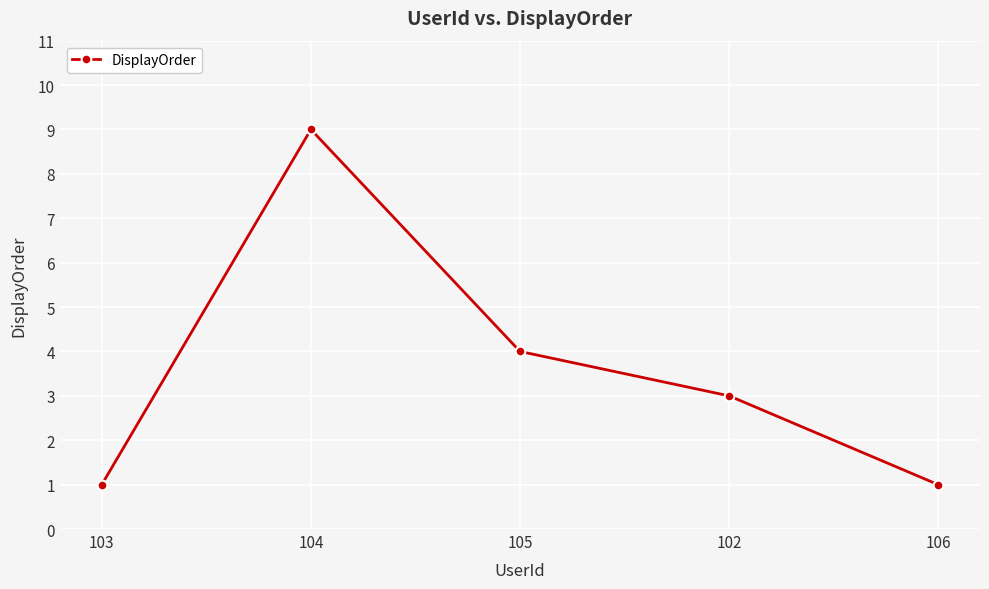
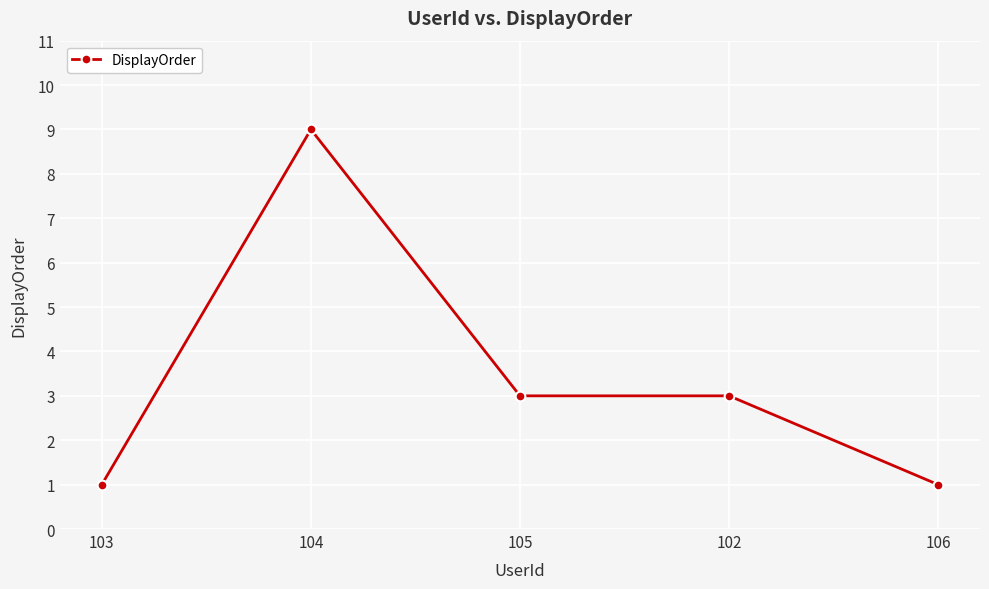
  {
    "103": 1,
    "104": 9,
-   "105": 4,
+   "105": 3,
    "102": 3,
    "106": 1
  }
